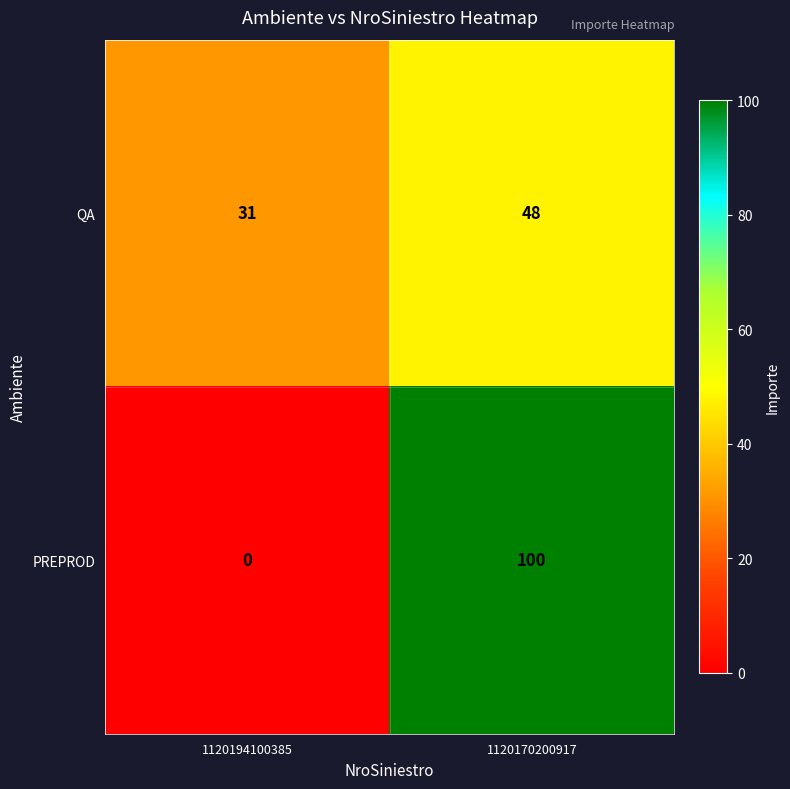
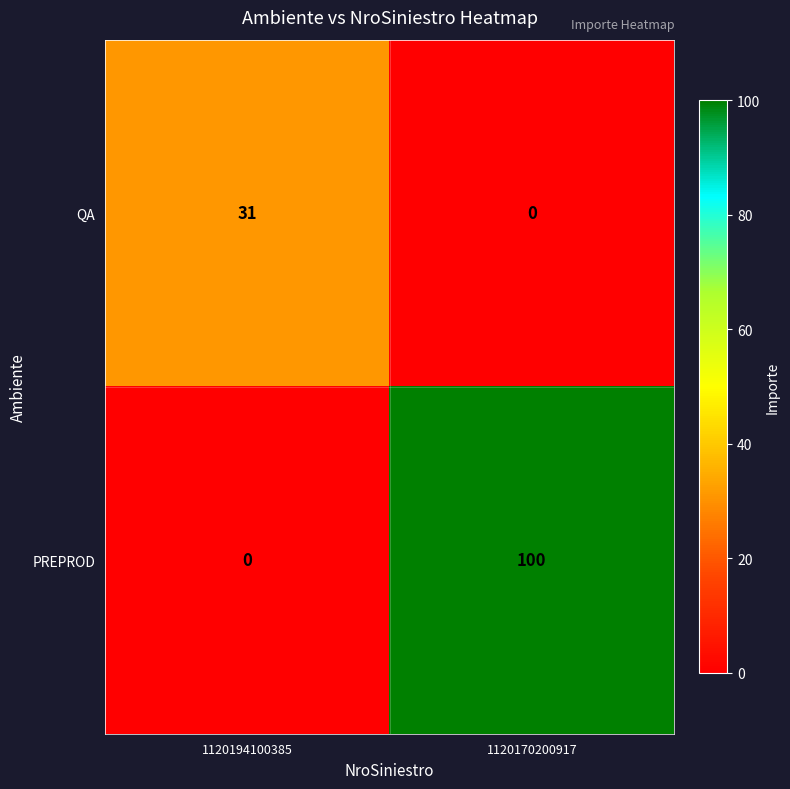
  {
    "QA": {
      "1120194100385": 31,
-     "1120170200917": 48
+     "1120170200917": 0
    },
    "PREPROD": {
      "1120194100385": 0,
      "1120170200917": 100
    }
  }
